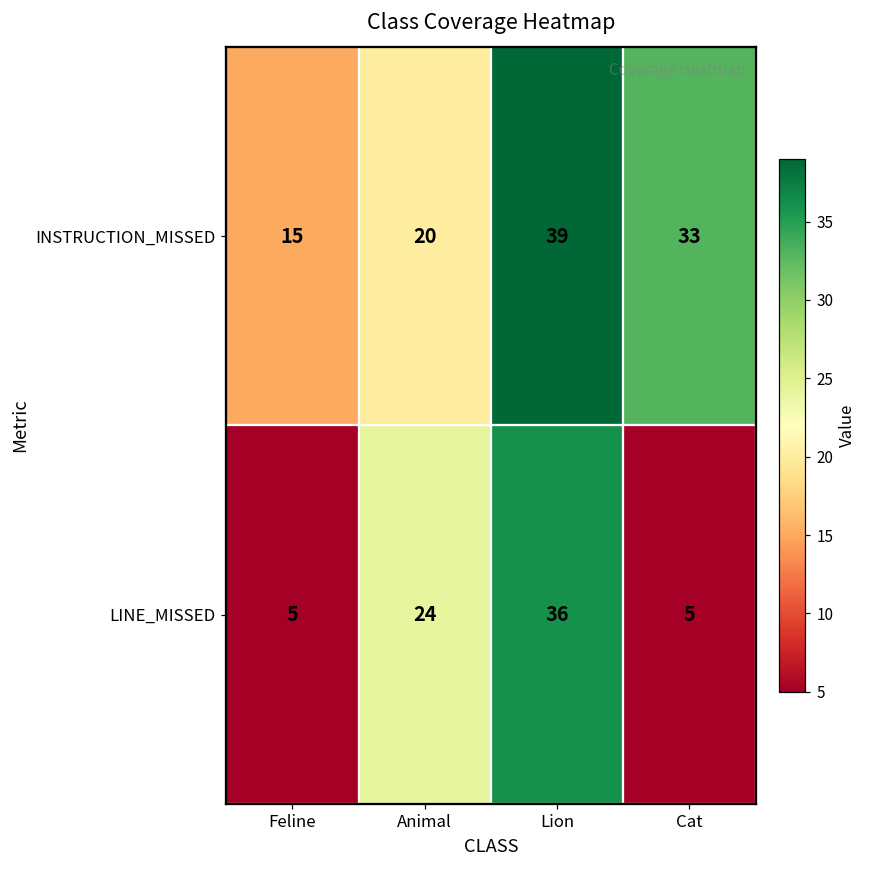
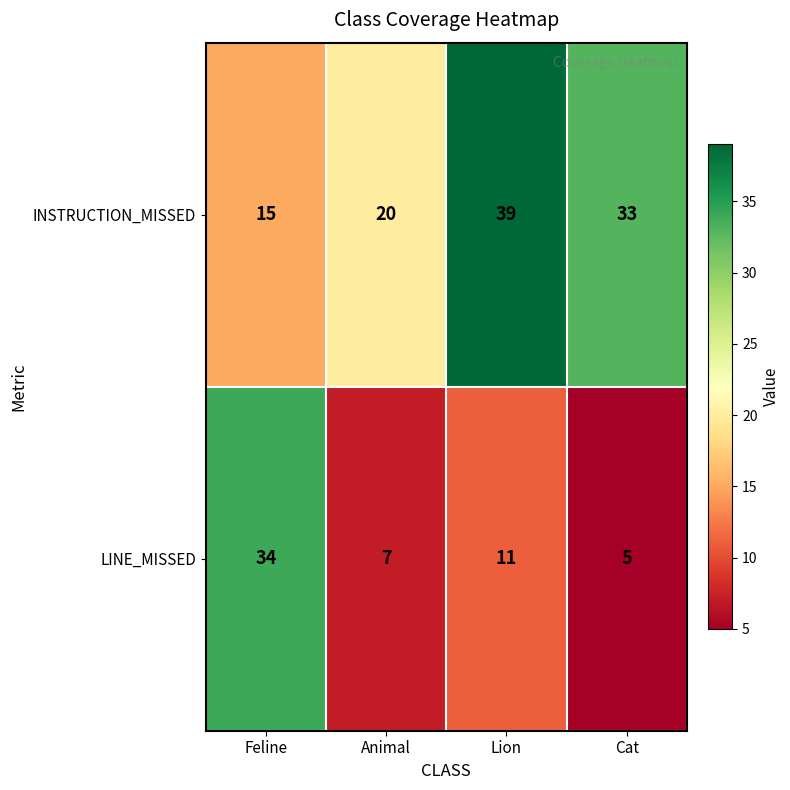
  {
    "INSTRUCTION_MISSED": {
      "Feline": 15,
      "Animal": 20,
      "Lion": 39
    },
    "LINE_MISSED": {
-     "Feline": 5,
-     "Animal": 24,
-     "Lion": 36,
+     "Feline": 34,
+     "Animal": 7,
+     "Lion": 11,
      "Cat": 5
    }
  }
